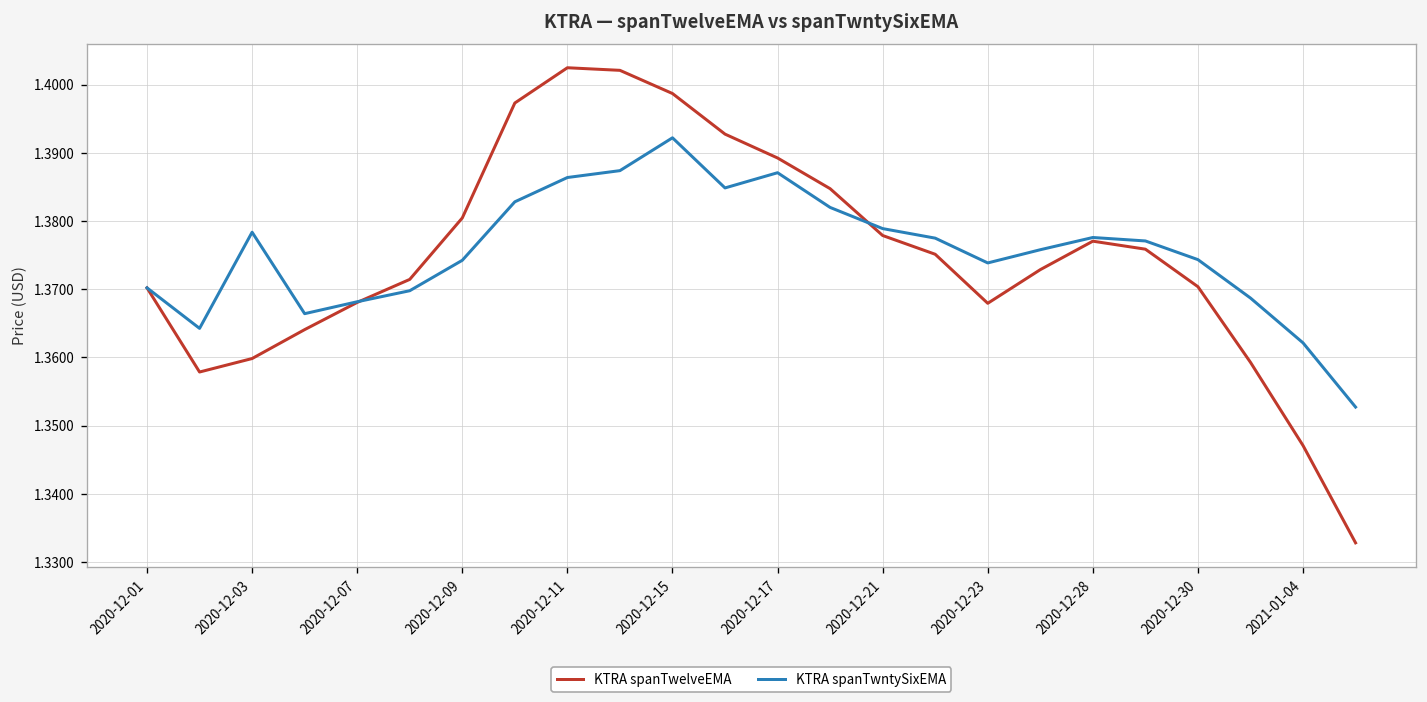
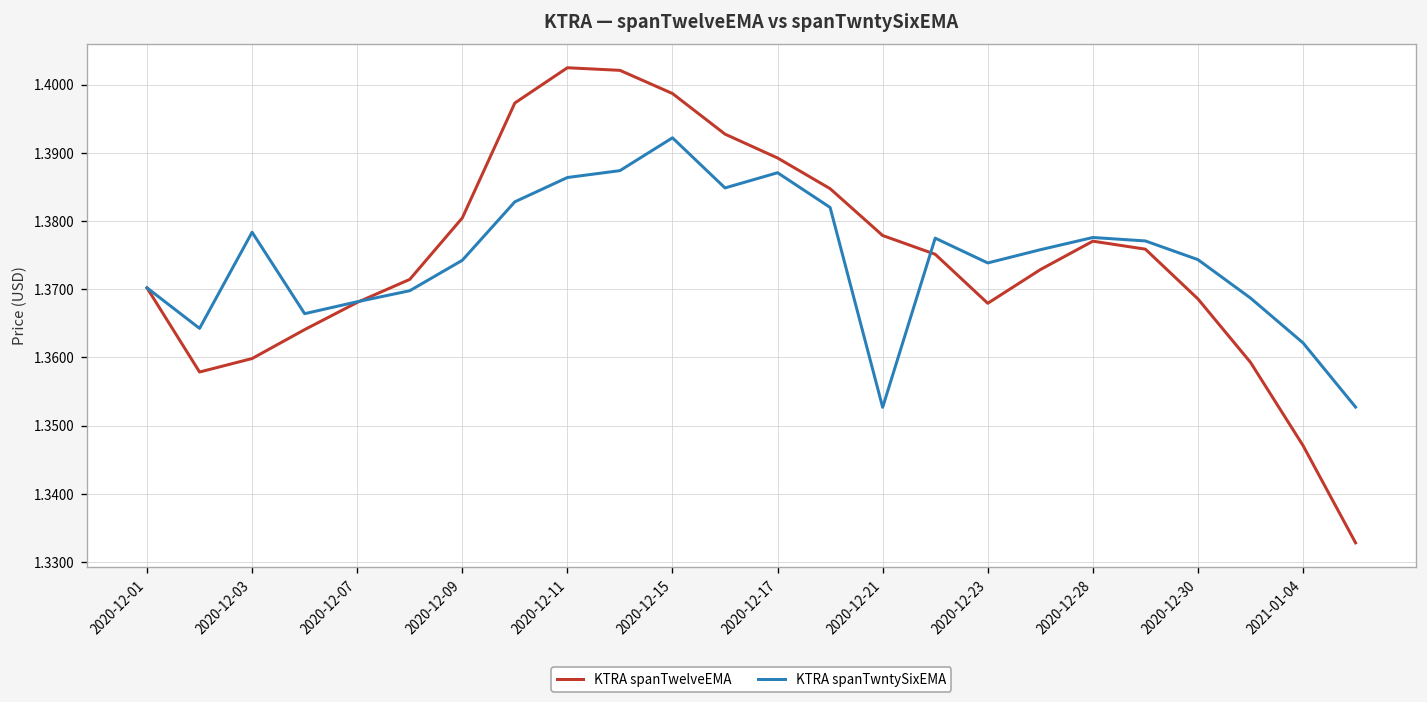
  {
    "KTRA spanTwelveEMA": {
      "2020-12-03": 1.360,
      "2020-12-09": 1.380,
      "2020-12-11": 1.402,
      "2020-12-15": 1.399,
      "2020-12-17": 1.389,
      "2020-12-21": 1.378,
      "2020-12-23": 1.368,
      "2020-12-28": 1.377,
-     "2020-12-30": 1.370,
+     "2020-12-30": 1.369,
      "2021-01-04": 1.347
    },
    "KTRA spanTwntySixEMA": {
      "2020-12-03": 1.378,
      "2020-12-09": 1.374,
      "2020-12-11": 1.386,
      "2020-12-15": 1.392,
      "2020-12-17": 1.387,
-     "2020-12-21": 1.379,
+     "2020-12-21": 1.353,
      "2020-12-23": 1.374,
      "2020-12-28": 1.378,
      "2020-12-30": 1.374,
      "2021-01-04": 1.362
    }
  }
